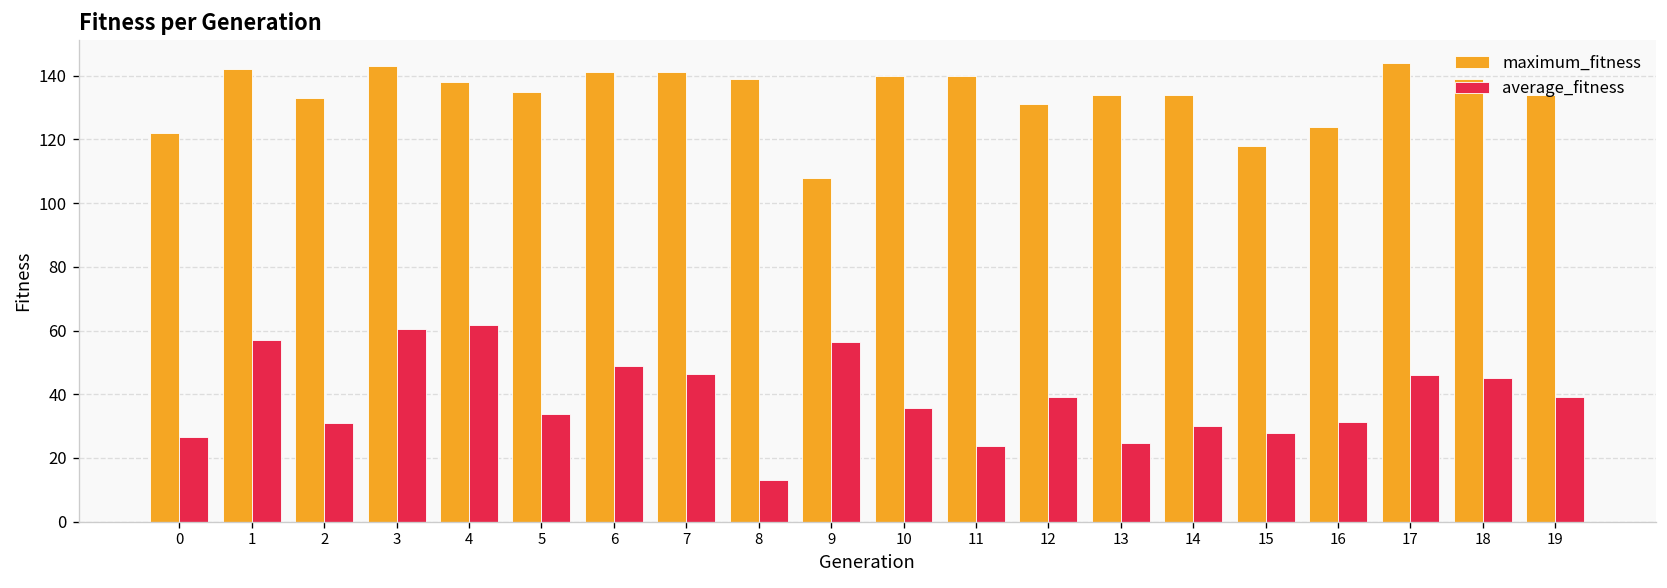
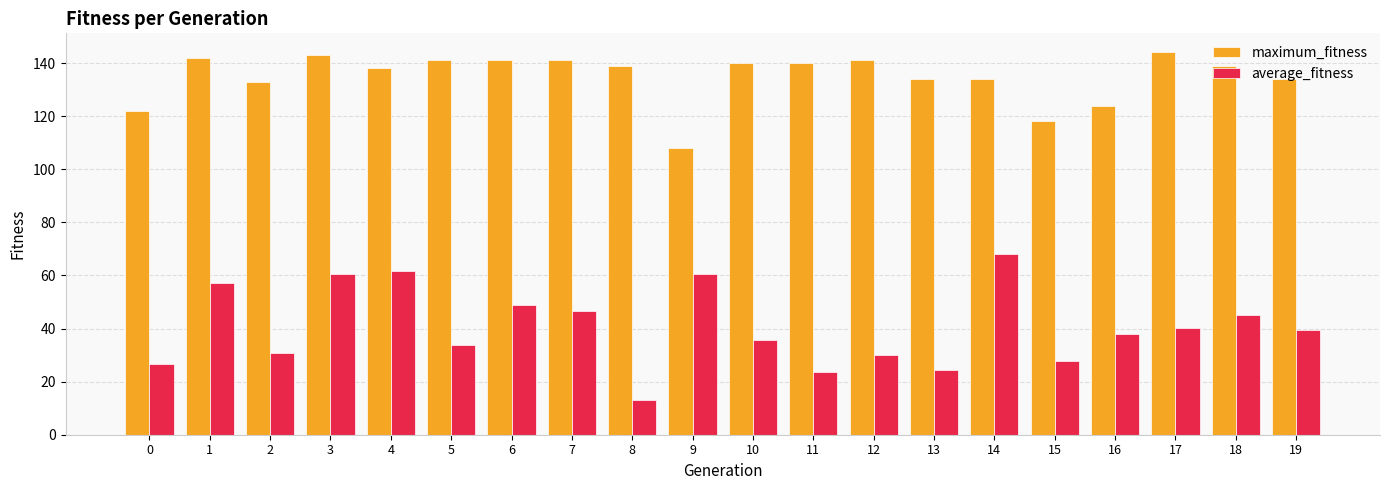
  {
    "maximum_fitness": {
      "0": 122,
      "1": 142,
      "2": 133,
      "3": 143,
      "4": 138,
-     "5": 135,
+     "5": 141,
      "6": 141,
      "7": 141,
      "8": 139,
      "9": 108,
      "10": 140,
      "11": 140,
-     "12": 131,
+     "12": 141,
      "13": 134,
      "14": 134,
      "15": 118,
      "16": 124,
      "17": 144,
      "18": 139,
      "19": 134
    },
    "average_fitness": {
      "0": 27,
      "1": 57,
      "2": 31,
      "3": 60,
      "4": 62,
      "5": 34,
      "6": 49,
      "7": 46,
      "8": 13,
-     "9": 56,
+     "9": 61,
      "10": 36,
      "11": 24,
-     "12": 39,
+     "12": 30,
      "13": 25,
-     "14": 30,
+     "14": 68,
      "15": 28,
-     "16": 31,
-     "17": 46,
+     "16": 38,
+     "17": 40,
      "18": 45,
      "19": 39
    }
  }
